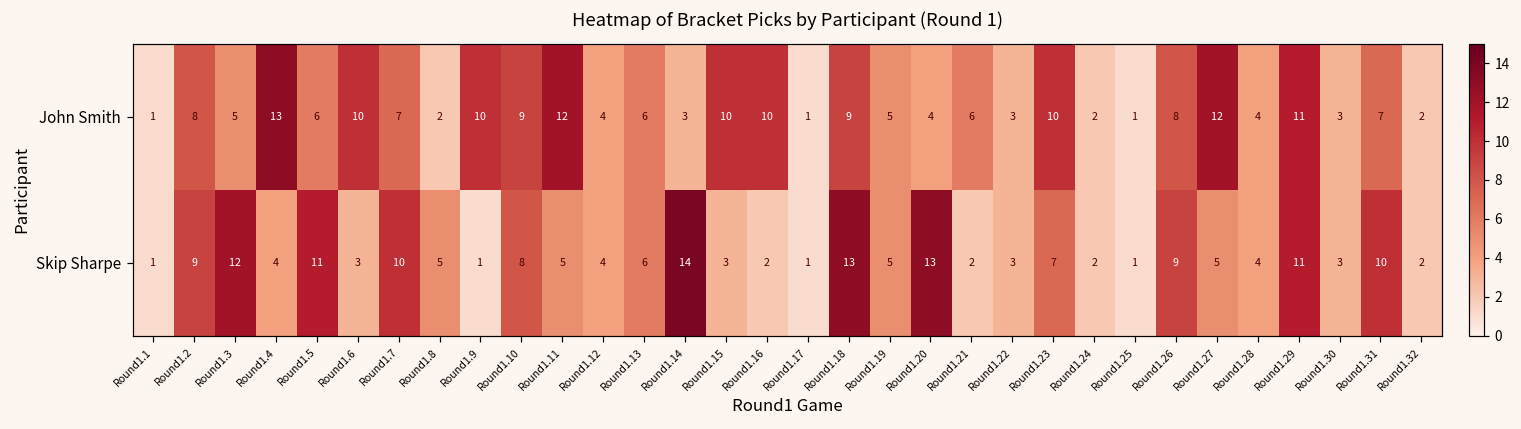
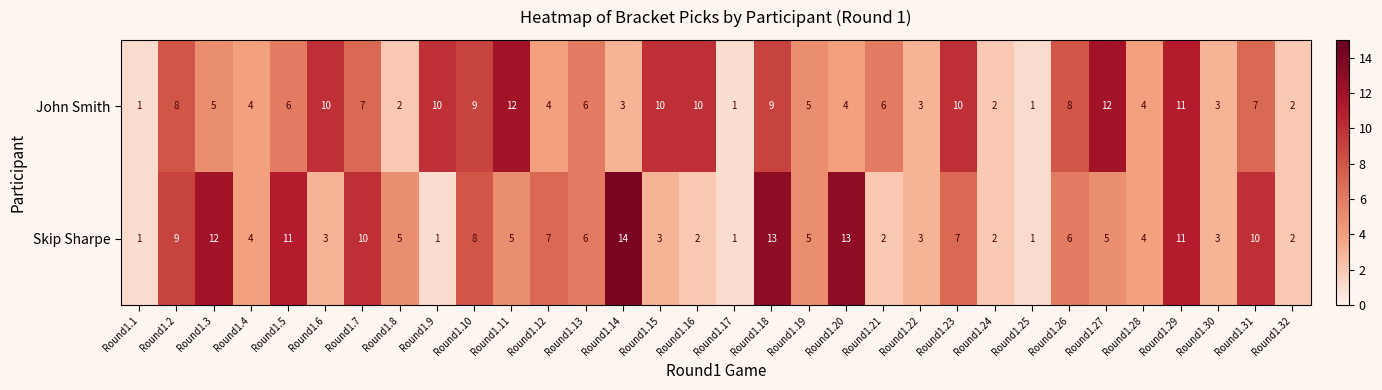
  {
    "John Smith": {
      "Round1.1": 1,
      "Round1.2": 8,
      "Round1.3": 5,
-     "Round1.4": 13,
+     "Round1.4": 4,
      "Round1.5": 6,
      "Round1.6": 10,
      "Round1.7": 7,
      "Round1.8": 2,
      "Round1.9": 10,
      "Round1.10": 9,
      "Round1.11": 12,
      "Round1.12": 4,
      "Round1.13": 6,
      "Round1.14": 3,
      "Round1.15": 10,
      "Round1.16": 10,
      "Round1.17": 1,
      "Round1.18": 9,
      "Round1.19": 5,
      "Round1.20": 4,
      "Round1.21": 6,
      "Round1.22": 3,
      "Round1.23": 10,
      "Round1.24": 2,
      "Round1.25": 1,
      "Round1.26": 8,
      "Round1.27": 12,
      "Round1.28": 4,
      "Round1.29": 11,
      "Round1.30": 3,
      "Round1.31": 7,
      "Round1.32": 2
    },
    "Skip Sharpe": {
      "Round1.1": 1,
      "Round1.2": 9,
      "Round1.3": 12,
      "Round1.4": 4,
      "Round1.5": 11,
      "Round1.6": 3,
      "Round1.7": 10,
      "Round1.8": 5,
      "Round1.9": 1,
      "Round1.10": 8,
      "Round1.11": 5,
-     "Round1.12": 4,
+     "Round1.12": 7,
      "Round1.13": 6,
      "Round1.14": 14,
      "Round1.15": 3,
      "Round1.16": 2,
      "Round1.17": 1,
      "Round1.18": 13,
      "Round1.19": 5,
      "Round1.20": 13,
      "Round1.21": 2,
      "Round1.22": 3,
      "Round1.23": 7,
      "Round1.24": 2,
      "Round1.25": 1,
-     "Round1.26": 9,
+     "Round1.26": 6,
      "Round1.27": 5,
      "Round1.28": 4,
      "Round1.29": 11,
      "Round1.30": 3,
      "Round1.31": 10,
      "Round1.32": 2
    }
  }
